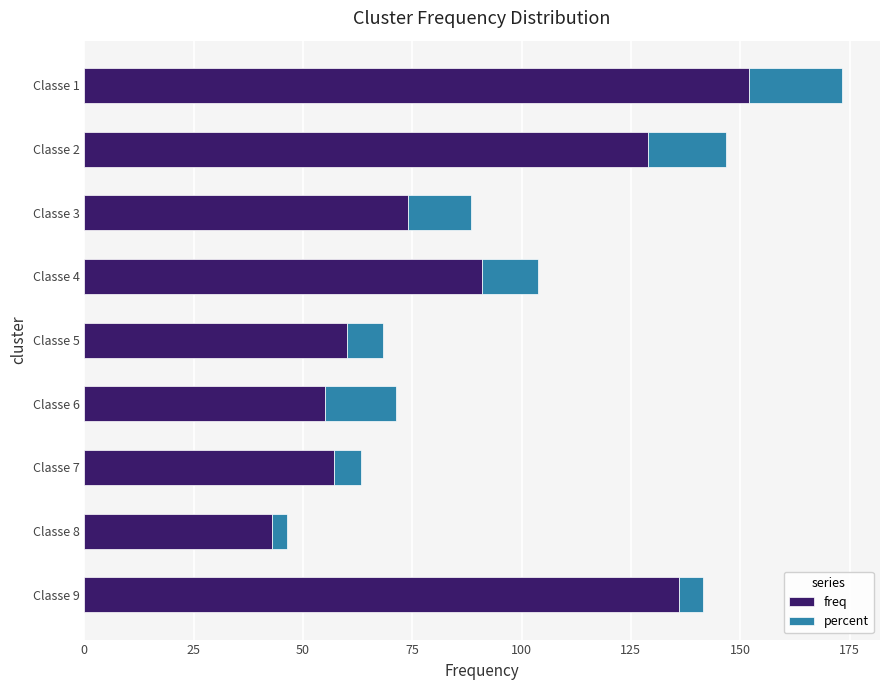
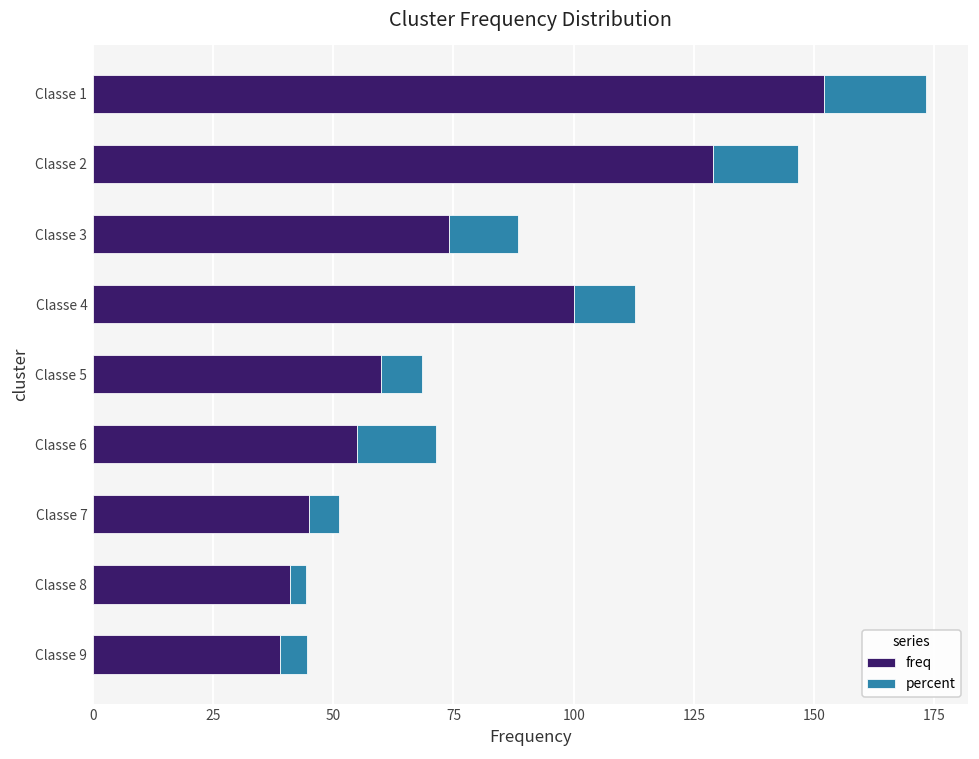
  {
    "freq": {
      "Classe 1": 152,
      "Classe 2": 129,
      "Classe 3": 74,
-     "Classe 4": 91,
+     "Classe 4": 100,
      "Classe 5": 60,
      "Classe 6": 55,
-     "Classe 7": 57,
-     "Classe 8": 43,
-     "Classe 9": 136
+     "Classe 7": 45,
+     "Classe 8": 41,
+     "Classe 9": 39
    },
    "percent": {
      "Classe 1": 21,
      "Classe 2": 18,
      "Classe 3": 15,
      "Classe 4": 13,
      "Classe 5": 8,
      "Classe 6": 16,
      "Classe 7": 6,
      "Classe 8": 3,
      "Classe 9": 6
    }
  }
